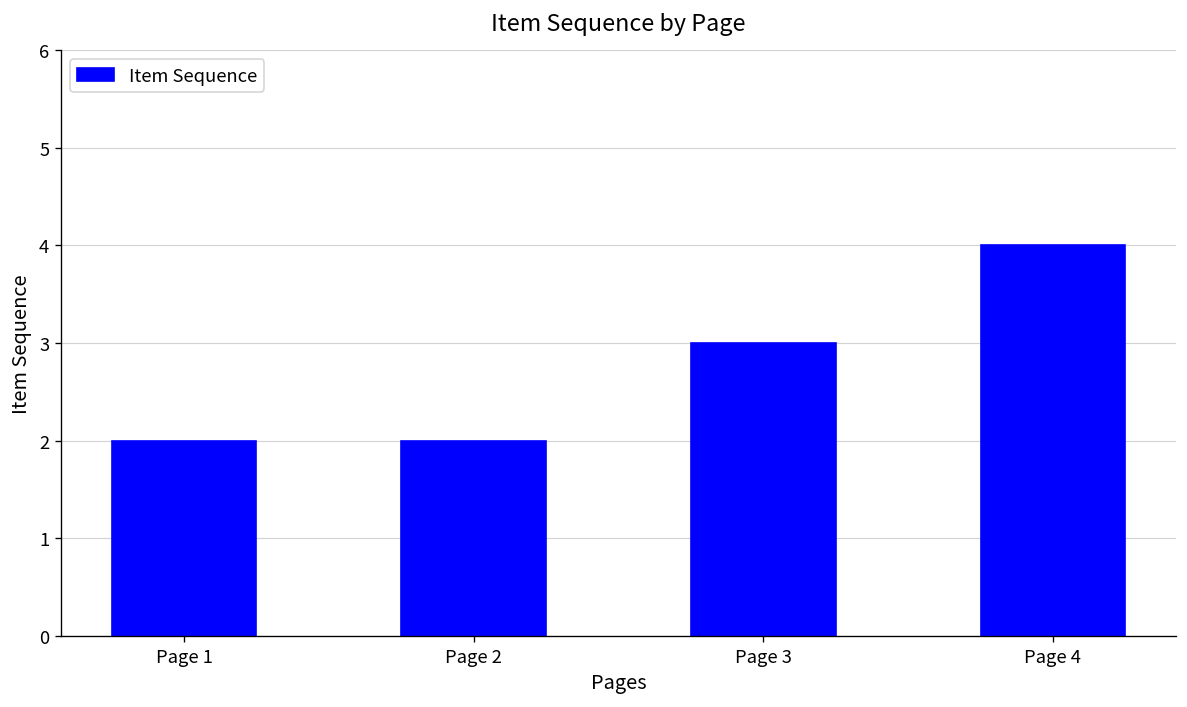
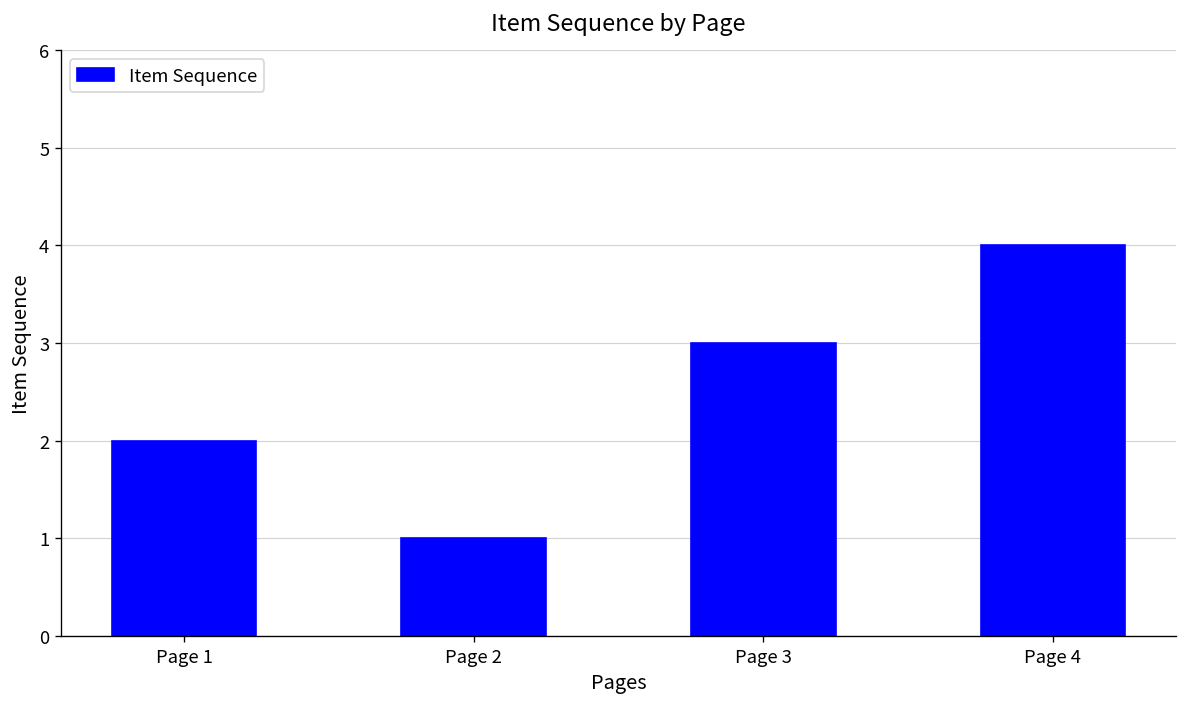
  {
    "Page 1": 2,
-   "Page 2": 2,
+   "Page 2": 1,
    "Page 3": 3,
    "Page 4": 4
  }
